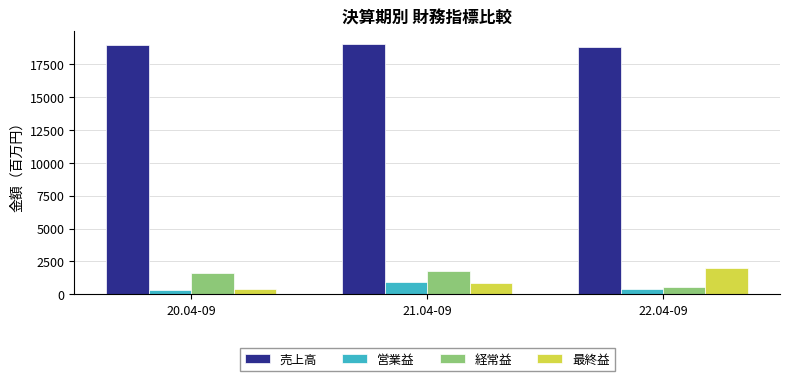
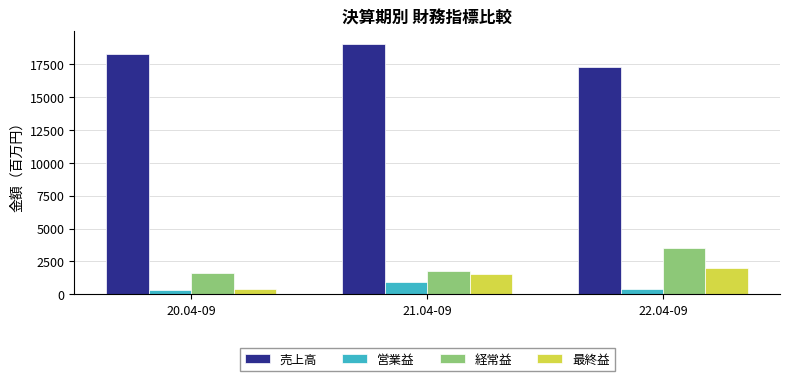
  {
    "売上高": {
-     "20.04-09": 18900,
+     "20.04-09": 18200,
      "21.04-09": 19000,
-     "22.04-09": 18800
+     "22.04-09": 17200
    },
    "営業益": {
      "20.04-09": 400,
      "21.04-09": 1000,
      "22.04-09": 400
    },
    "経常益": {
      "20.04-09": 1600,
      "21.04-09": 1800,
-     "22.04-09": 500
+     "22.04-09": 3500
    },
    "最終益": {
      "20.04-09": 400,
-     "21.04-09": 900,
+     "21.04-09": 1600,
      "22.04-09": 2000
    }
  }
